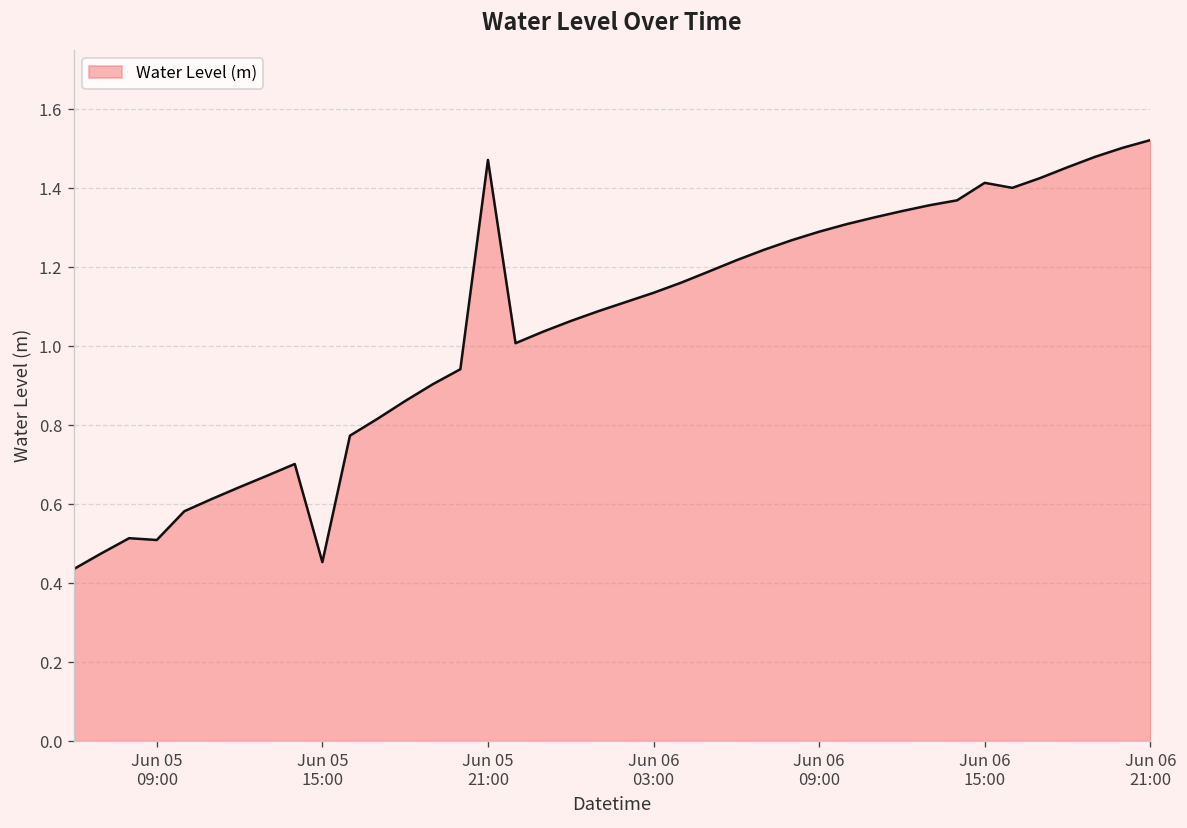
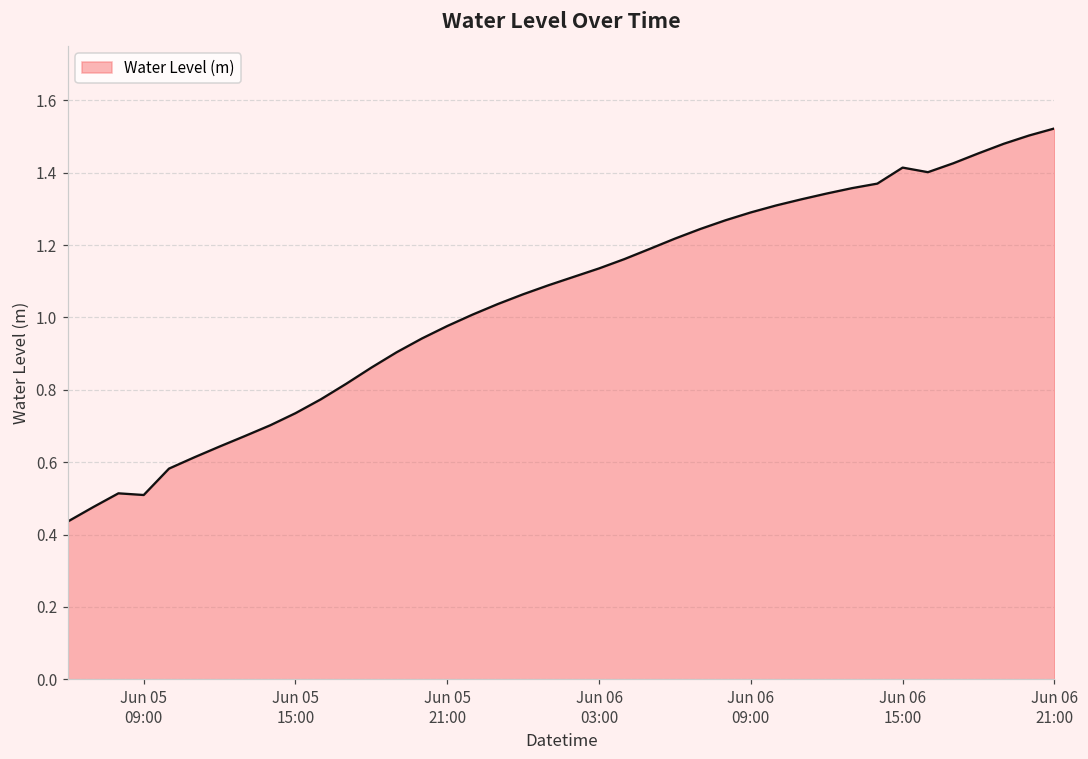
  {
    "Jun 05 09:00": 0.51,
-   "Jun 05 15:00": 0.45,
-   "Jun 05 21:00": 1.47,
+   "Jun 05 15:00": 0.74,
+   "Jun 05 21:00": 0.98,
    "Jun 06 03:00": 1.14,
    "Jun 06 09:00": 1.29,
    "Jun 06 15:00": 1.41,
    "Jun 06 21:00": 1.52
  }
